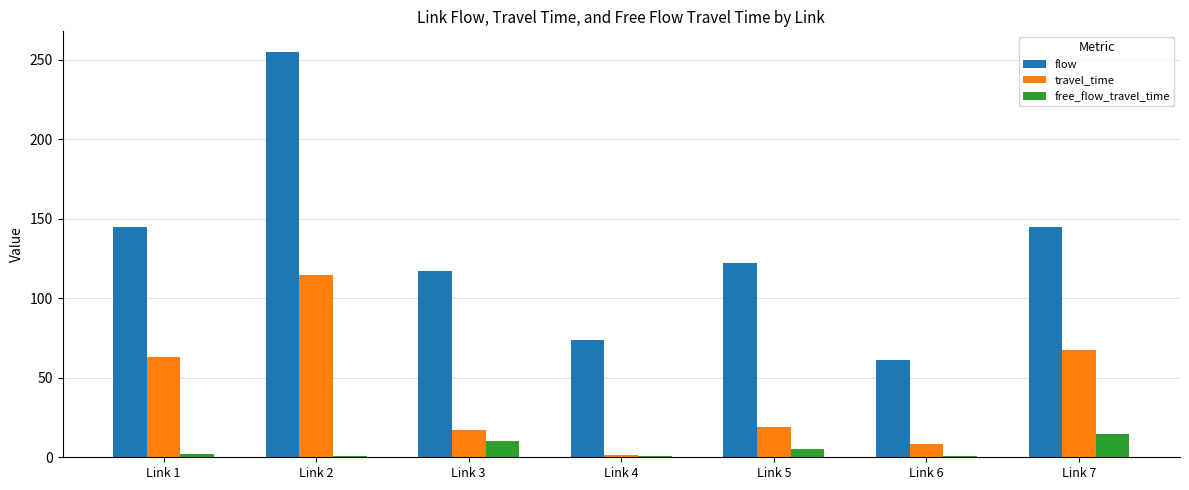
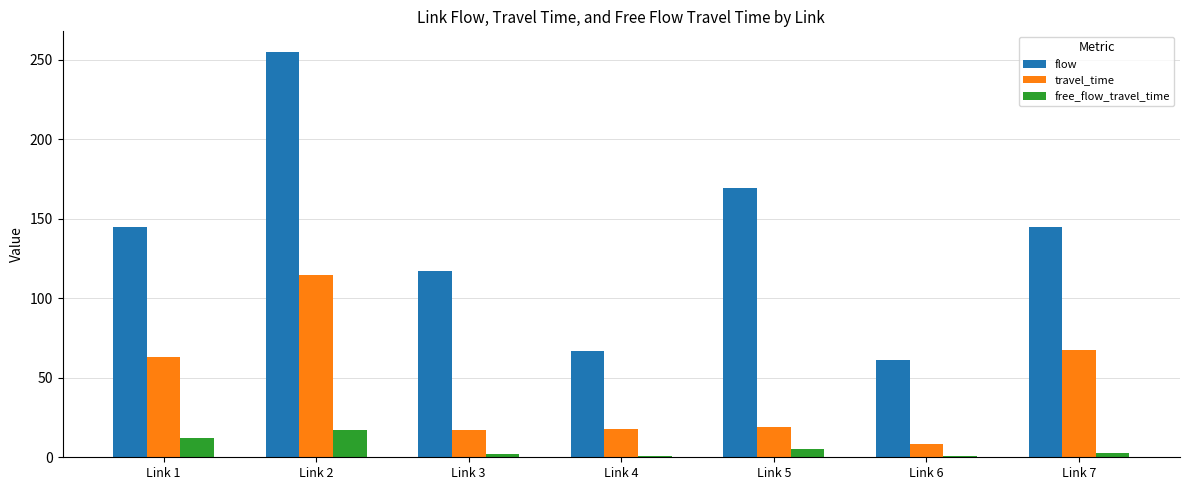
  {
    "flow": {
      "Link 1": 145,
      "Link 2": 255,
      "Link 3": 117,
-     "Link 4": 74,
-     "Link 5": 122,
+     "Link 4": 67,
+     "Link 5": 169,
      "Link 6": 61,
      "Link 7": 145
    },
    "travel_time": {
      "Link 1": 63,
      "Link 2": 115,
      "Link 3": 17,
-     "Link 4": 1,
+     "Link 4": 18,
      "Link 5": 19,
      "Link 6": 8,
      "Link 7": 68
    },
    "free_flow_travel_time": {
-     "Link 1": 2,
-     "Link 2": 1,
-     "Link 3": 10,
+     "Link 1": 12,
+     "Link 2": 17,
+     "Link 3": 2,
      "Link 5": 5,
-     "Link 7": 15
+     "Link 7": 3
    }
  }
